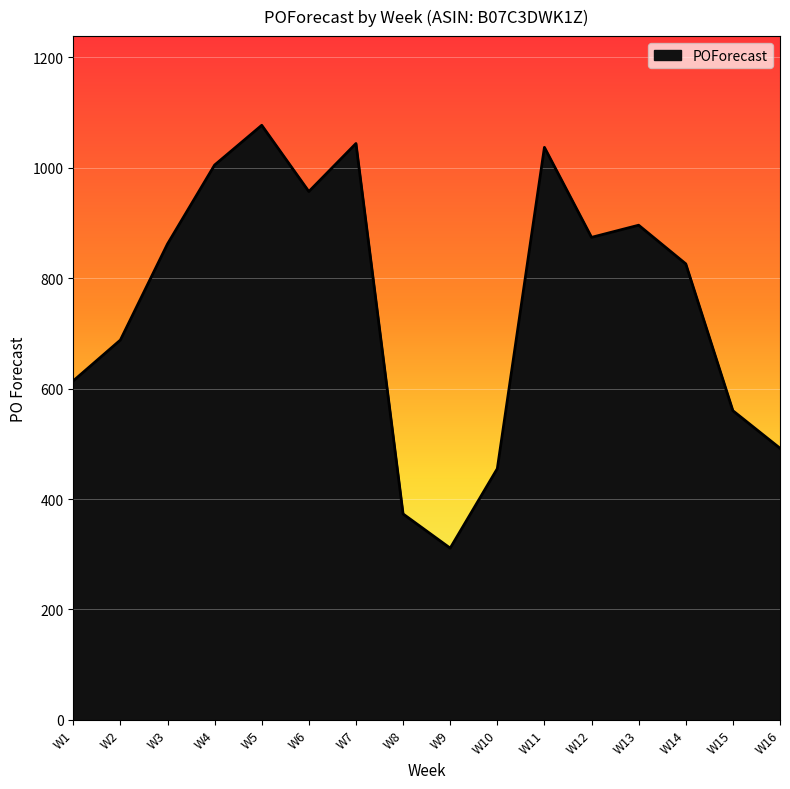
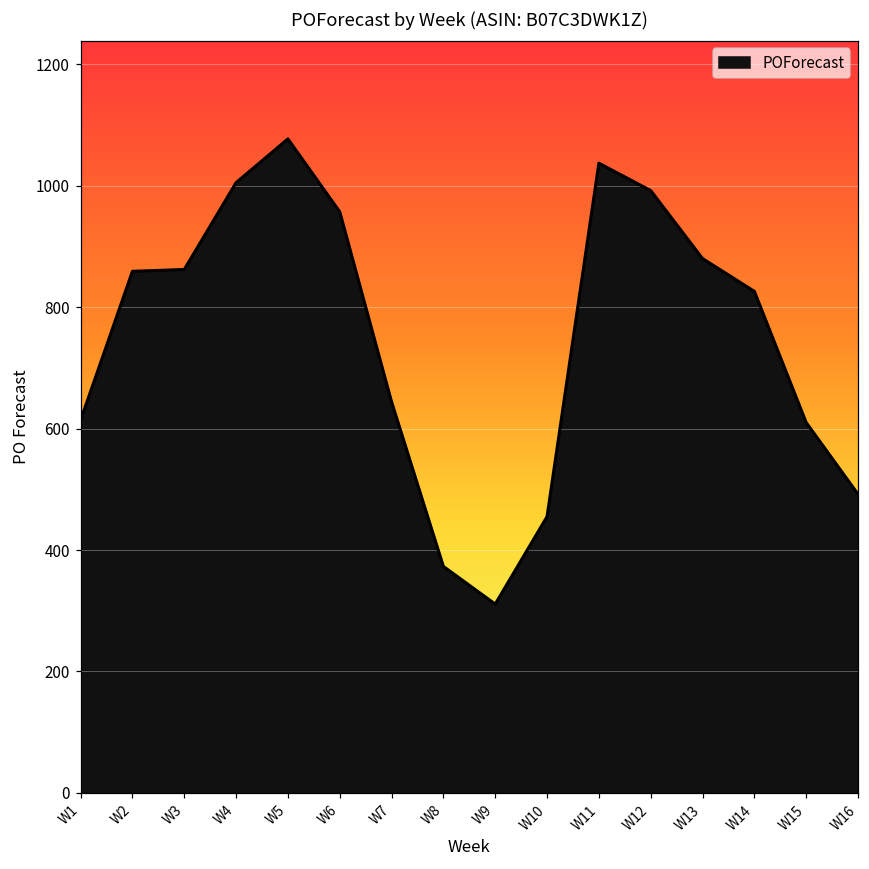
  {
    "W1": 610,
-   "W2": 690,
+   "W2": 860,
    "W3": 860,
    "W4": 1010,
    "W5": 1080,
    "W6": 960,
-   "W7": 1040,
+   "W7": 640,
    "W8": 370,
    "W9": 310,
    "W10": 460,
    "W11": 1040,
-   "W12": 870,
-   "W13": 900,
+   "W12": 990,
+   "W13": 880,
    "W14": 830,
-   "W15": 560,
+   "W15": 610,
    "W16": 490
  }
